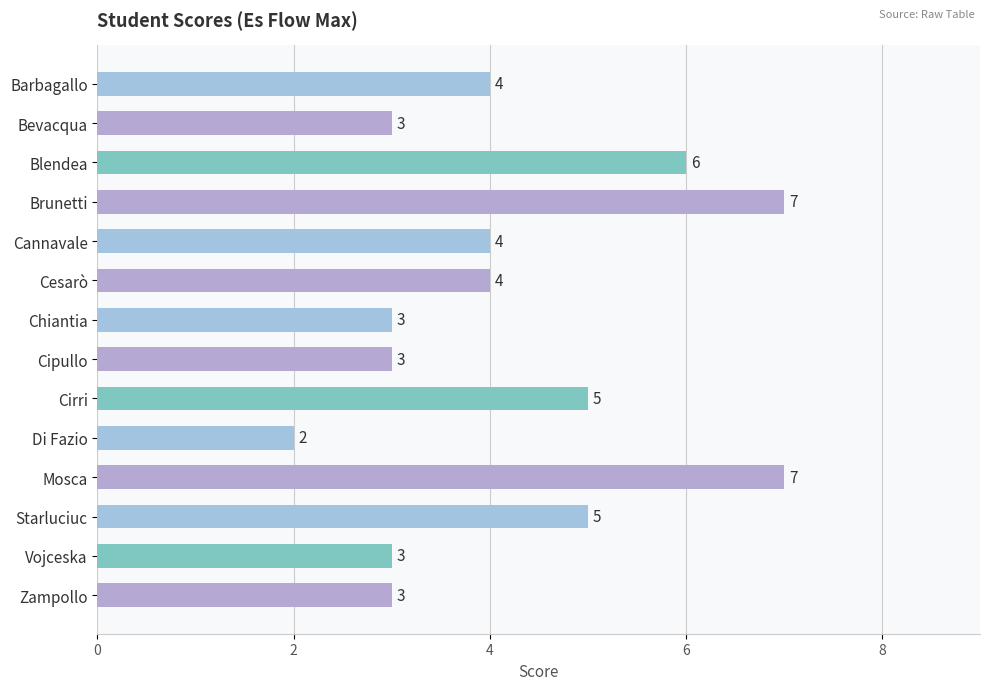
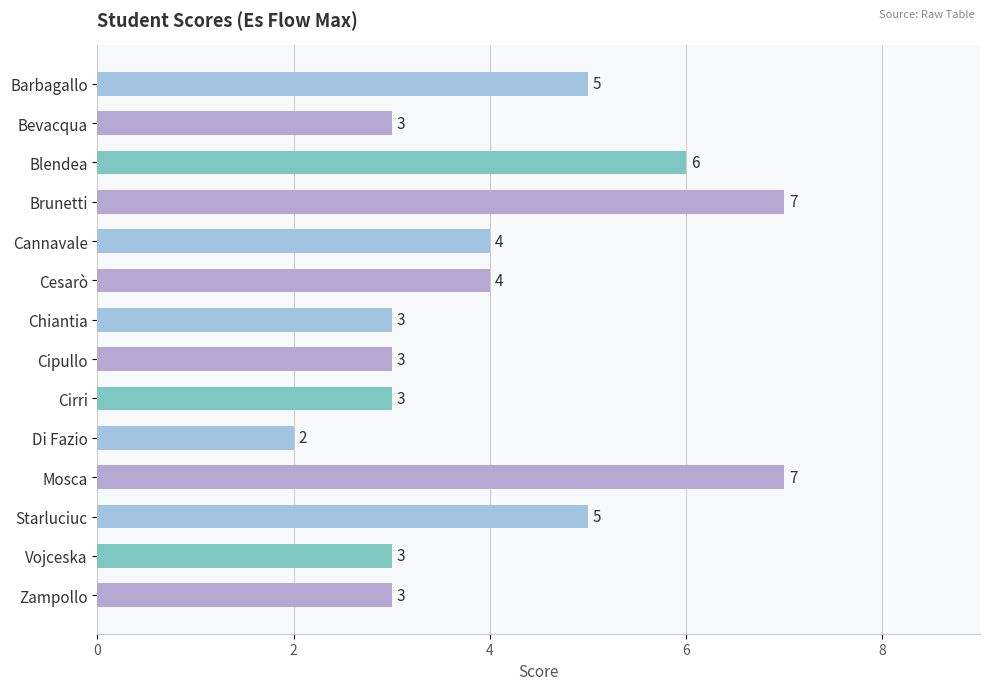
  {
-   "Barbagallo": 4,
+   "Barbagallo": 5,
    "Bevacqua": 3,
    "Blendea": 6,
    "Brunetti": 7,
    "Cannavale": 4,
    "Cesarò": 4,
    "Chiantia": 3,
    "Cipullo": 3,
-   "Cirri": 5,
+   "Cirri": 3,
    "Di Fazio": 2,
    "Mosca": 7,
    "Starluciuc": 5,
    "Vojceska": 3,
    "Zampollo": 3
  }
